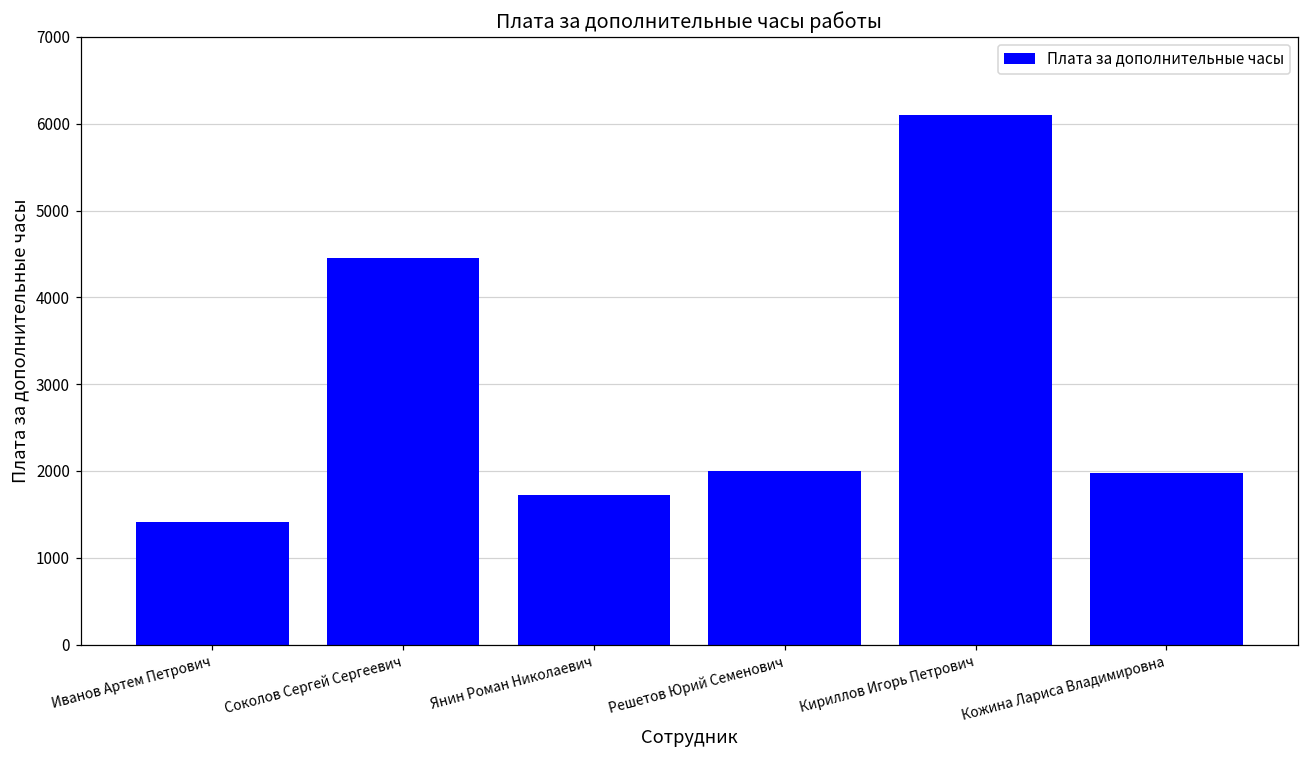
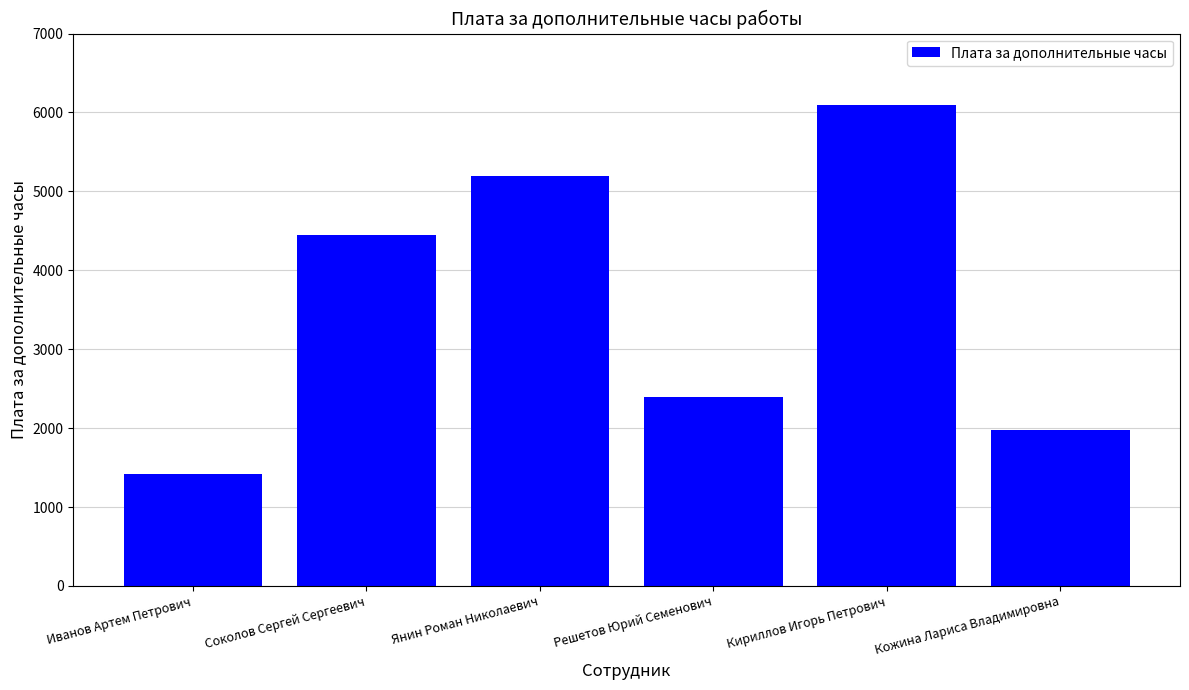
  {
    "Иванов Артем Петрович": 1400,
    "Соколов Сергей Сергеевич": 4500,
-   "Янин Роман Николаевич": 1700,
-   "Решетов Юрий Семенович": 2000,
+   "Янин Роман Николаевич": 5200,
+   "Решетов Юрий Семенович": 2400,
    "Кириллов Игорь Петрович": 6100,
    "Кожина Лариса Владимировна": 2000
  }
